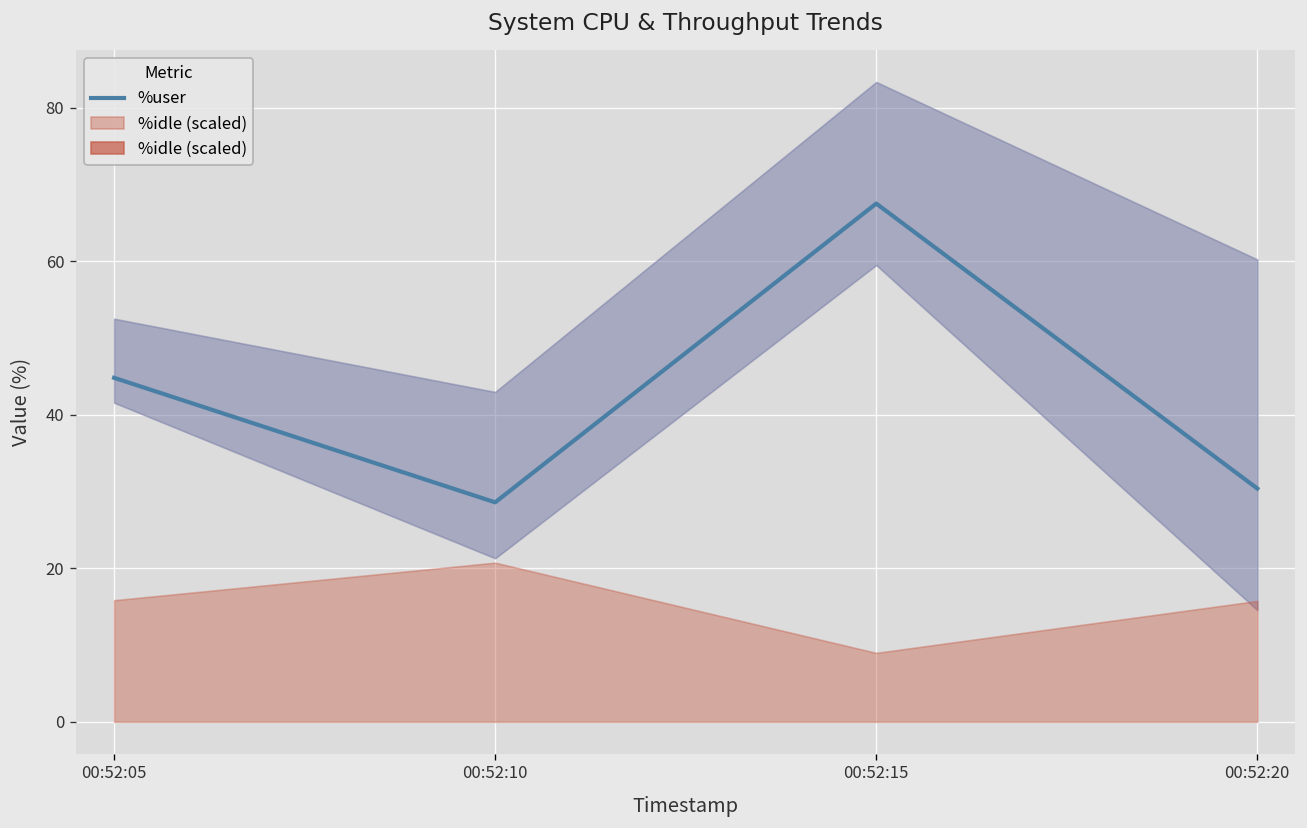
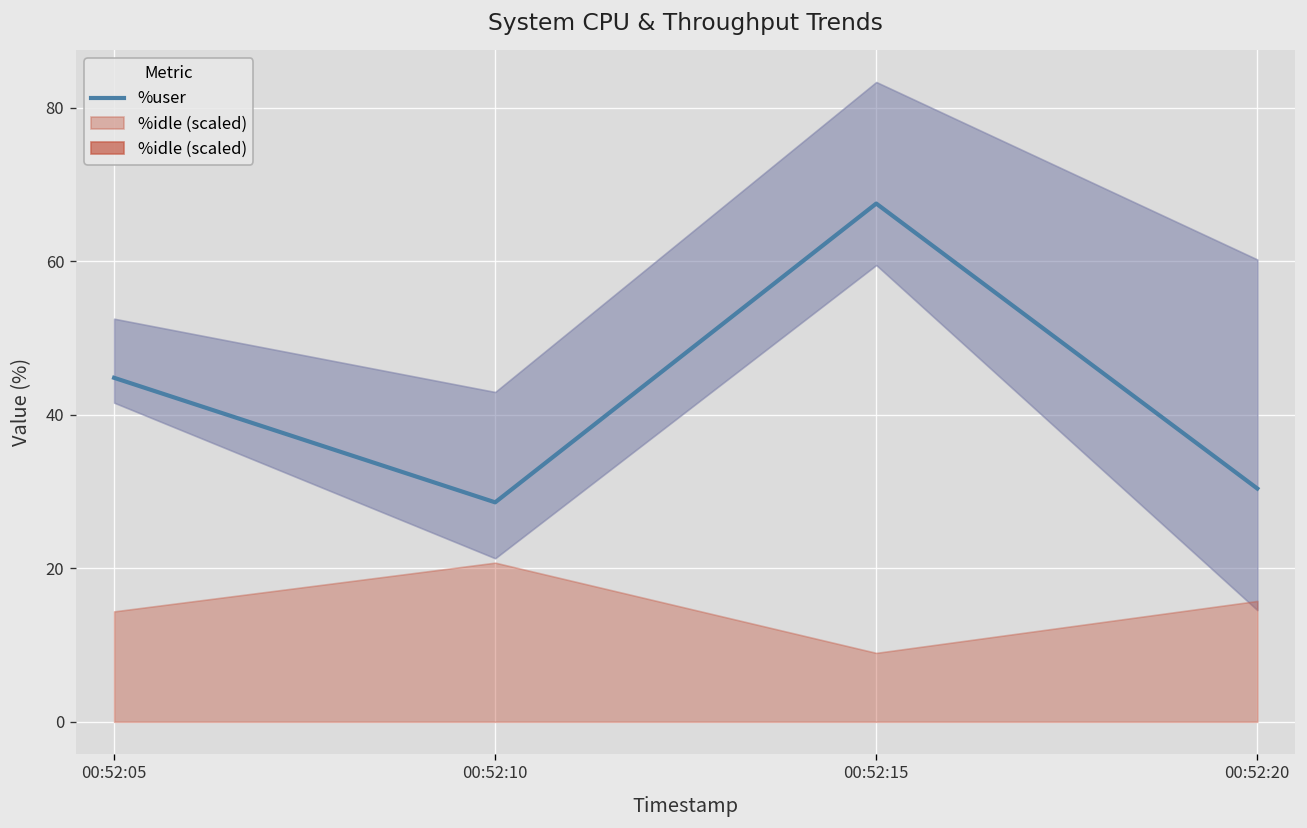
  {
    "%idle (scaled)": {
-     "00:52:05": 16,
+     "00:52:05": 14,
      "00:52:10": 21,
      "00:52:15": 9,
      "00:52:20": 16
    }
  }
